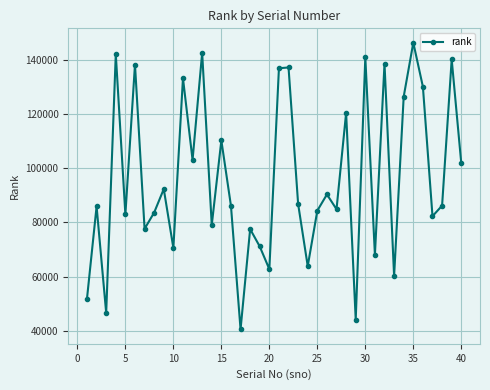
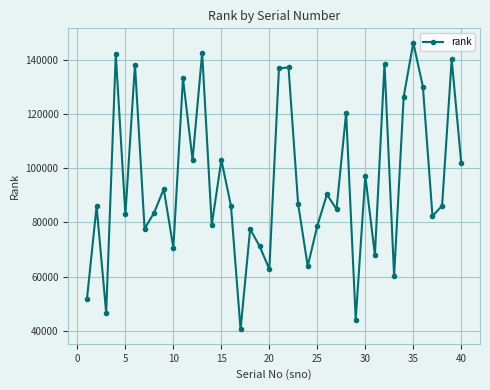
  {
    "5": 83000,
    "10": 71000,
-   "15": 110000,
+   "15": 103000,
    "20": 63000,
-   "25": 84000,
-   "30": 141000,
+   "25": 79000,
+   "30": 97000,
    "35": 146000,
    "40": 102000
  }
